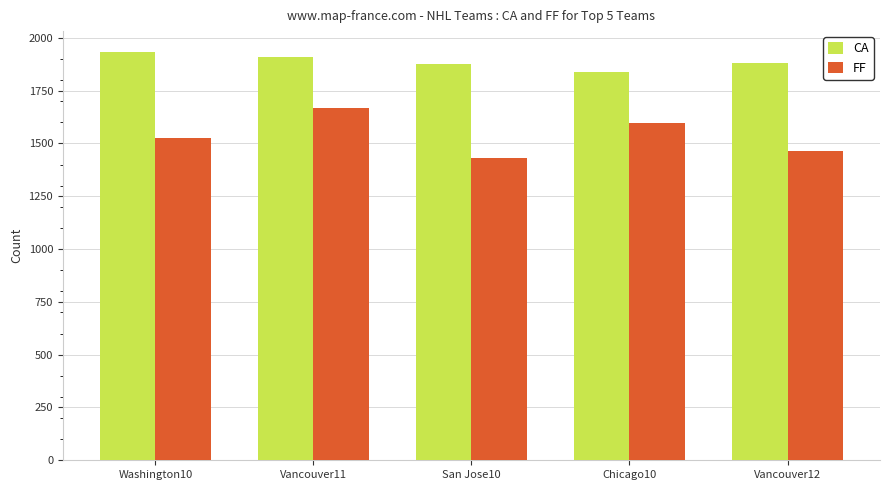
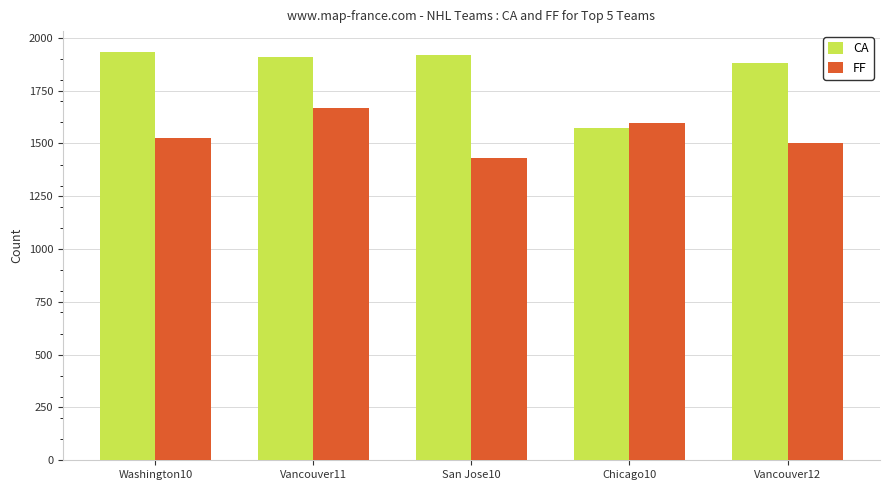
  {
    "CA": {
      "Washington10": 1940,
      "Vancouver11": 1910,
-     "San Jose10": 1880,
-     "Chicago10": 1840,
+     "San Jose10": 1920,
+     "Chicago10": 1570,
      "Vancouver12": 1880
    },
    "FF": {
      "Washington10": 1530,
      "Vancouver11": 1670,
      "San Jose10": 1430,
      "Chicago10": 1600,
-     "Vancouver12": 1460
+     "Vancouver12": 1500
    }
  }
